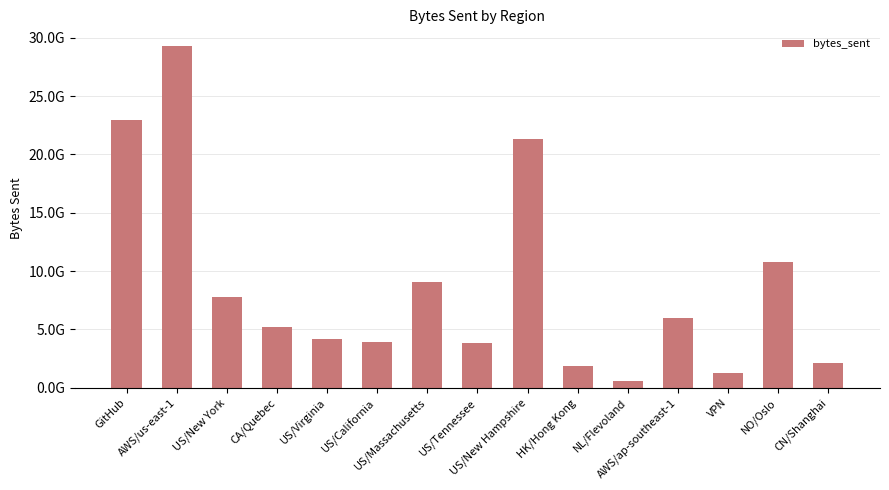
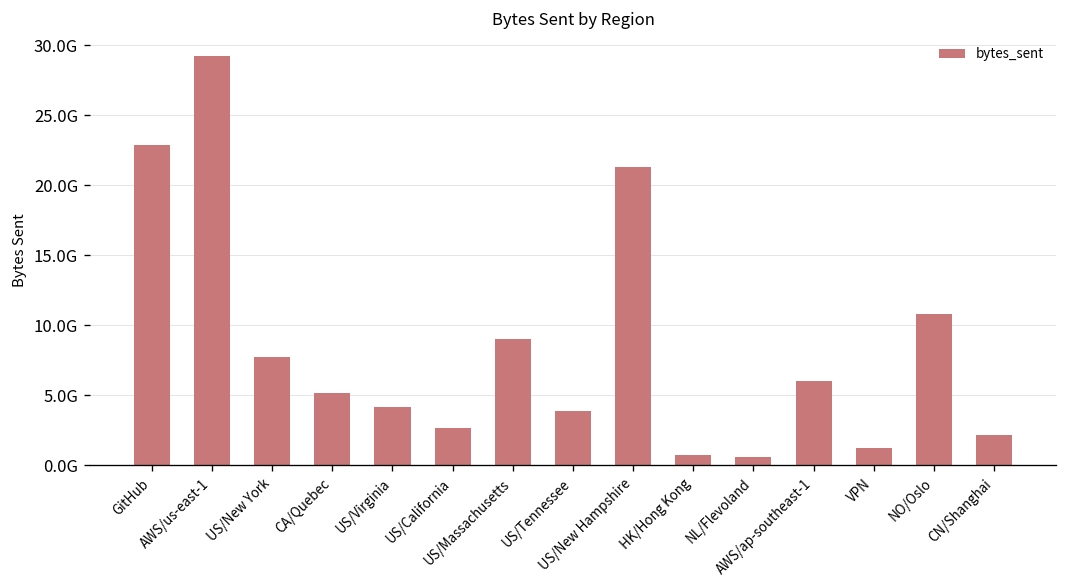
  {
    "GitHub": 22900000000,
    "AWS/us-east-1": 29300000000,
    "US/New York": 7800000000,
    "CA/Quebec": 5200000000,
    "US/Virginia": 4200000000,
-   "US/California": 3900000000,
+   "US/California": 2600000000,
    "US/Massachusetts": 9000000000,
    "US/Tennessee": 3900000000,
    "US/New Hampshire": 21300000000,
-   "HK/Hong Kong": 1900000000,
+   "HK/Hong Kong": 700000000,
    "NL/Flevoland": 600000000,
    "AWS/ap-southeast-1": 6000000000,
    "VPN": 1300000000,
    "NO/Oslo": 10800000000,
    "CN/Shanghai": 2200000000
  }
